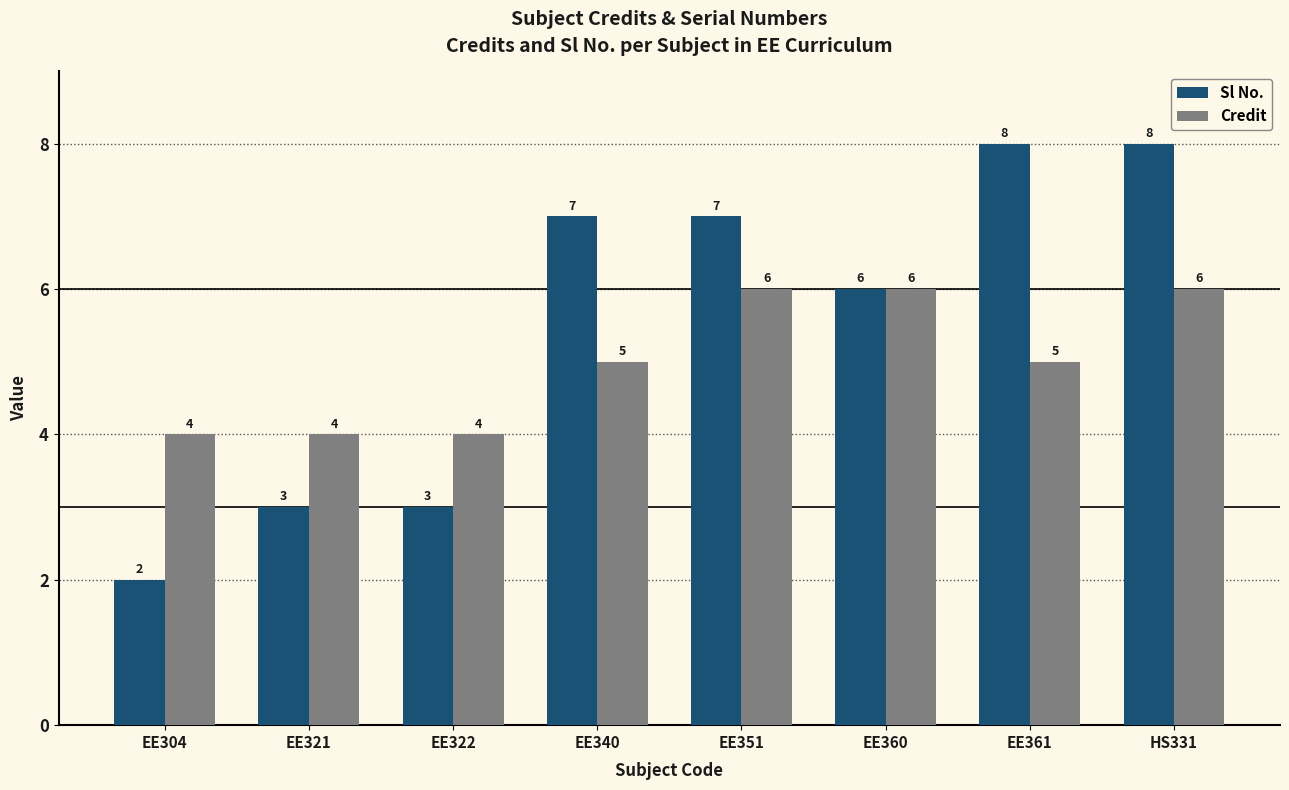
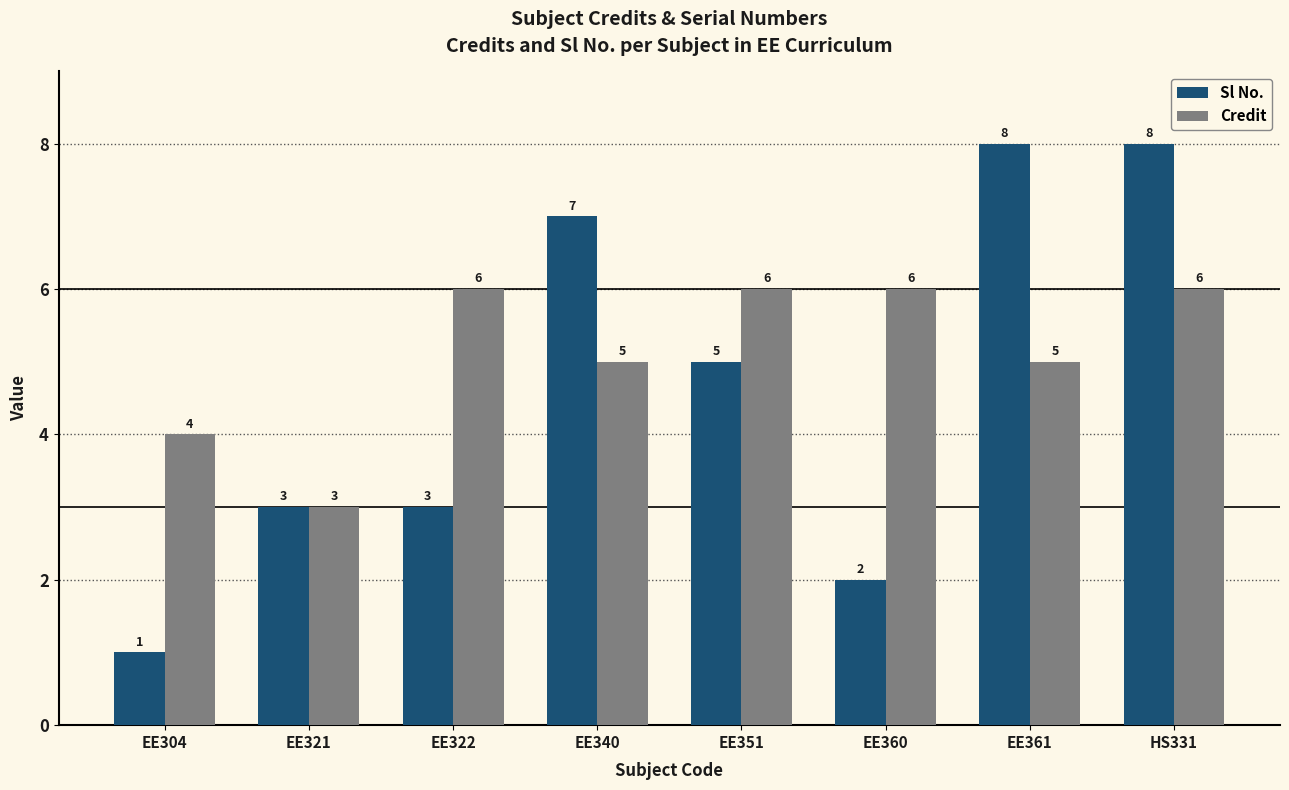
  {
    "Sl No.": {
-     "EE304": 2,
+     "EE304": 1,
      "EE321": 3,
      "EE322": 3,
      "EE340": 7,
-     "EE351": 7,
-     "EE360": 6,
+     "EE351": 5,
+     "EE360": 2,
      "EE361": 8,
      "HS331": 8
    },
    "Credit": {
      "EE304": 4,
-     "EE321": 4,
-     "EE322": 4,
+     "EE321": 3,
+     "EE322": 6,
      "EE340": 5,
      "EE351": 6,
      "EE360": 6,
      "EE361": 5,
      "HS331": 6
    }
  }
